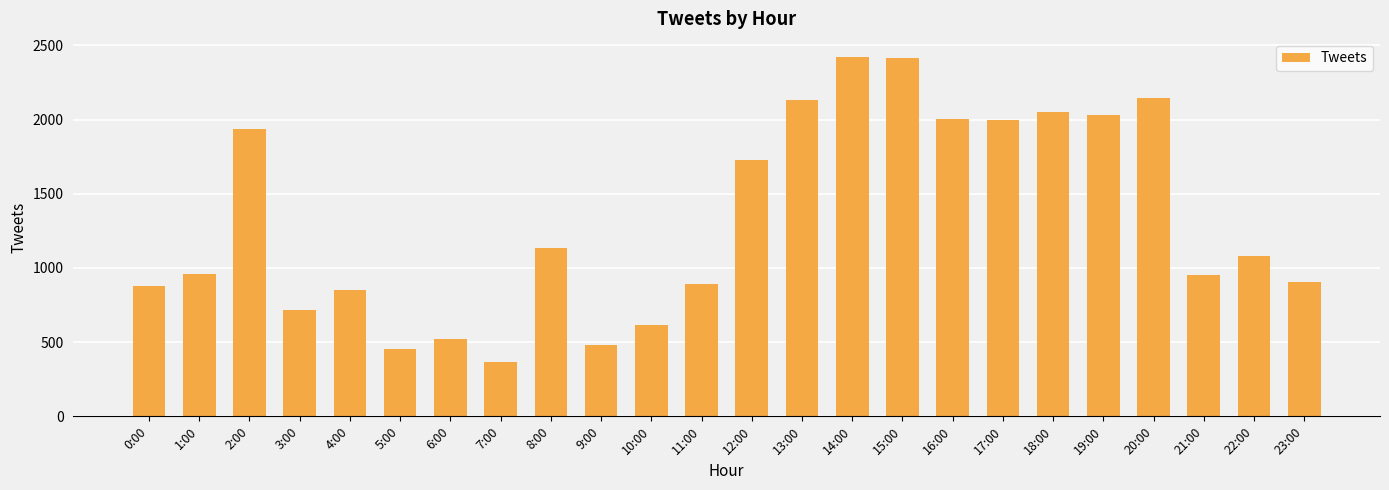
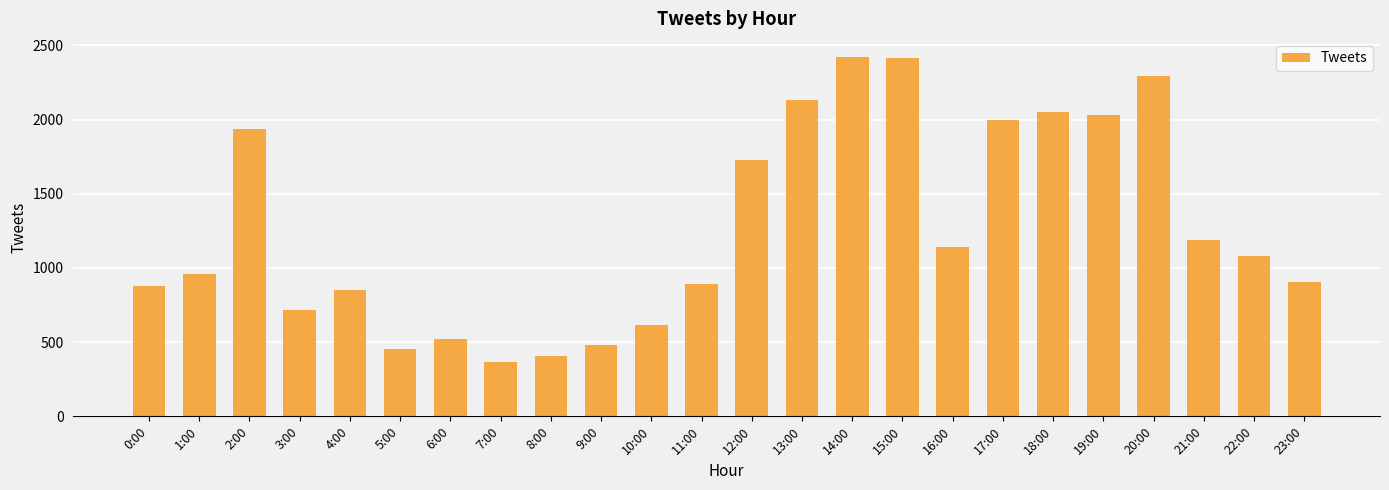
  {
    "0:00": 880,
    "1:00": 960,
    "2:00": 1940,
    "3:00": 720,
    "4:00": 850,
    "5:00": 460,
    "6:00": 520,
    "7:00": 360,
-   "8:00": 1140,
+   "8:00": 410,
    "9:00": 480,
    "10:00": 610,
    "11:00": 890,
    "12:00": 1730,
    "13:00": 2130,
    "14:00": 2420,
    "15:00": 2410,
-   "16:00": 2010,
+   "16:00": 1140,
    "17:00": 2000,
    "18:00": 2050,
    "19:00": 2030,
-   "20:00": 2150,
-   "21:00": 960,
+   "20:00": 2290,
+   "21:00": 1190,
    "22:00": 1080,
    "23:00": 900
  }
